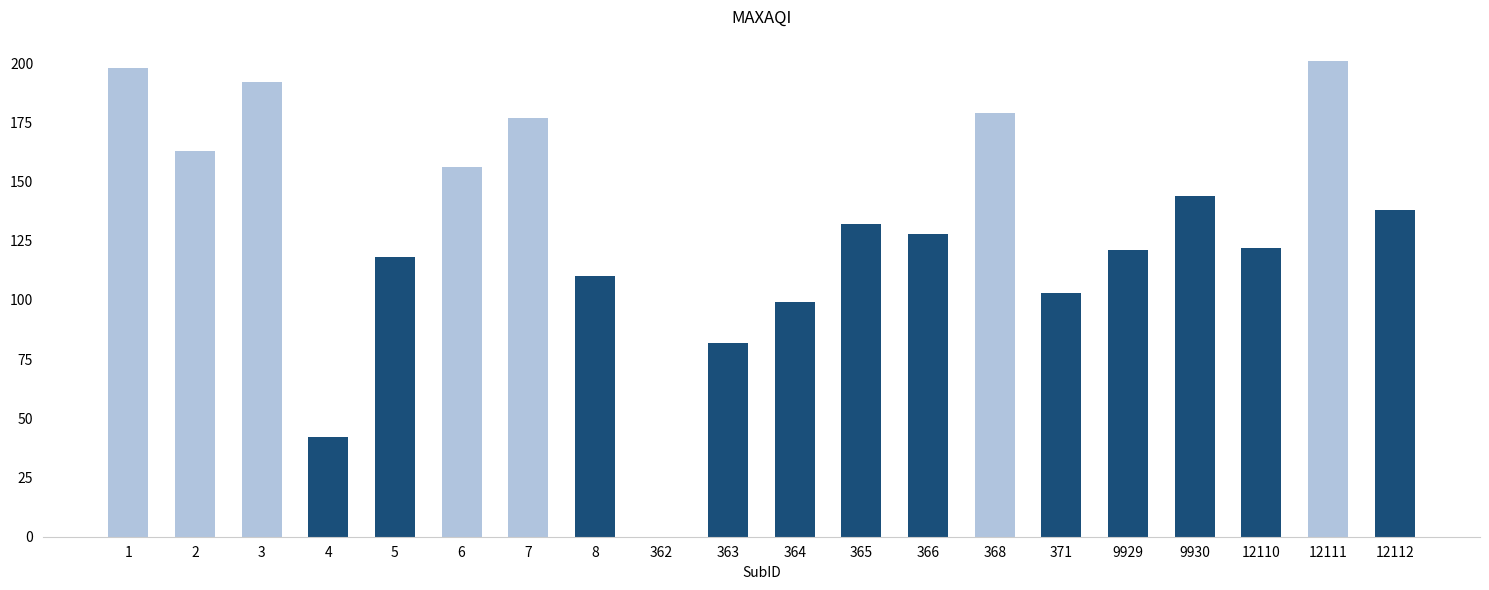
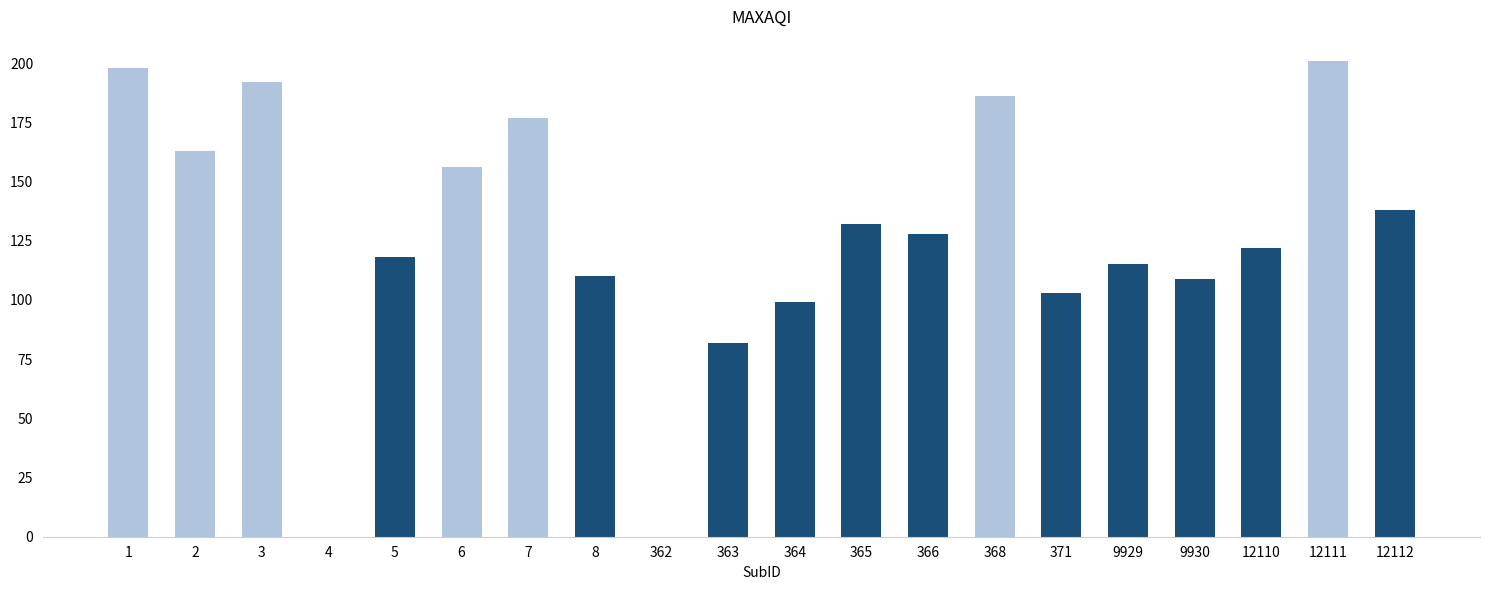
  {
    "1": 198,
    "2": 163,
    "3": 192,
-   "4": 42,
+   "4": 0,
    "5": 118,
    "6": 156,
    "7": 177,
    "8": 110,
    "362": 0,
    "363": 82,
    "364": 99,
    "365": 132,
    "366": 128,
-   "368": 179,
+   "368": 186,
    "371": 103,
-   "9929": 121,
-   "9930": 144,
+   "9929": 115,
+   "9930": 109,
    "12110": 122,
    "12111": 201,
    "12112": 138
  }
